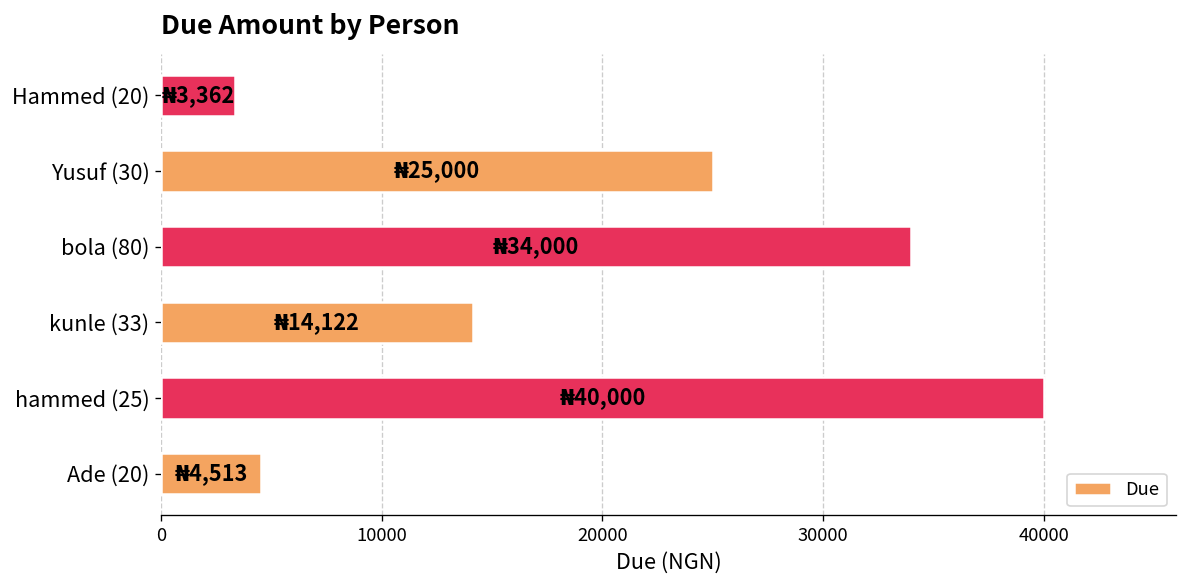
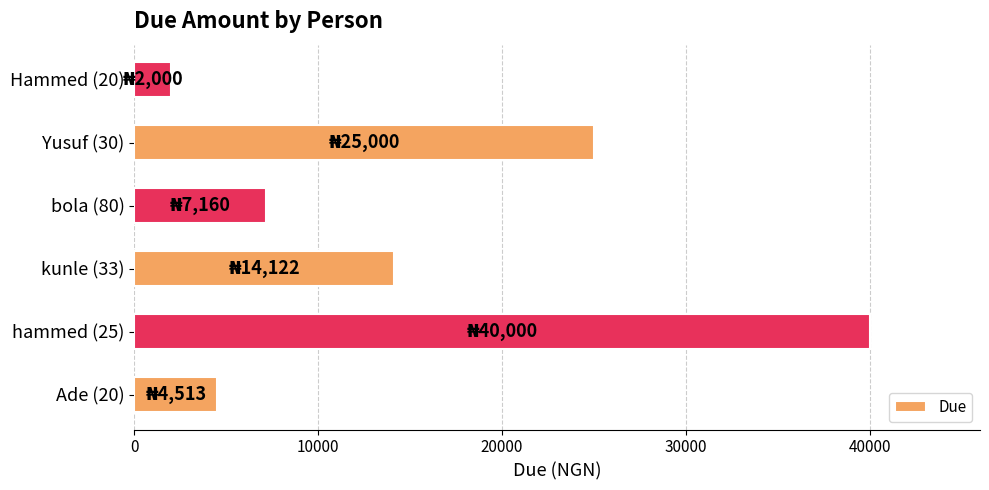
  {
-   "Hammed (20)": "3,362",
+   "Hammed (20)": "2,000",
    "Yusuf (30)": "25,000",
-   "bola (80)": "34,000",
+   "bola (80)": "7,160",
    "kunle (33)": "14,122",
    "hammed (25)": "40,000",
    "Ade (20)": "4,513"
  }
